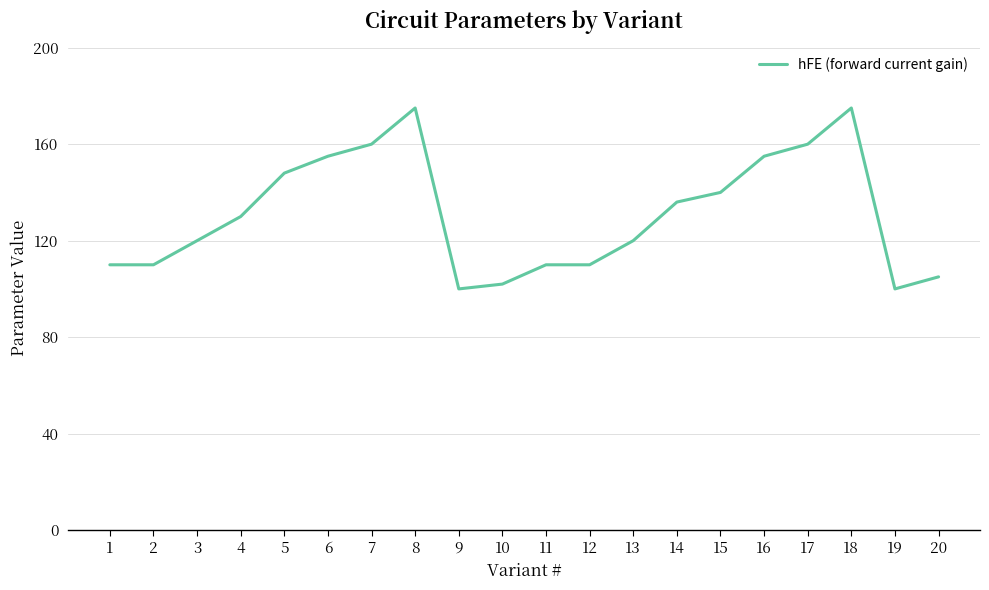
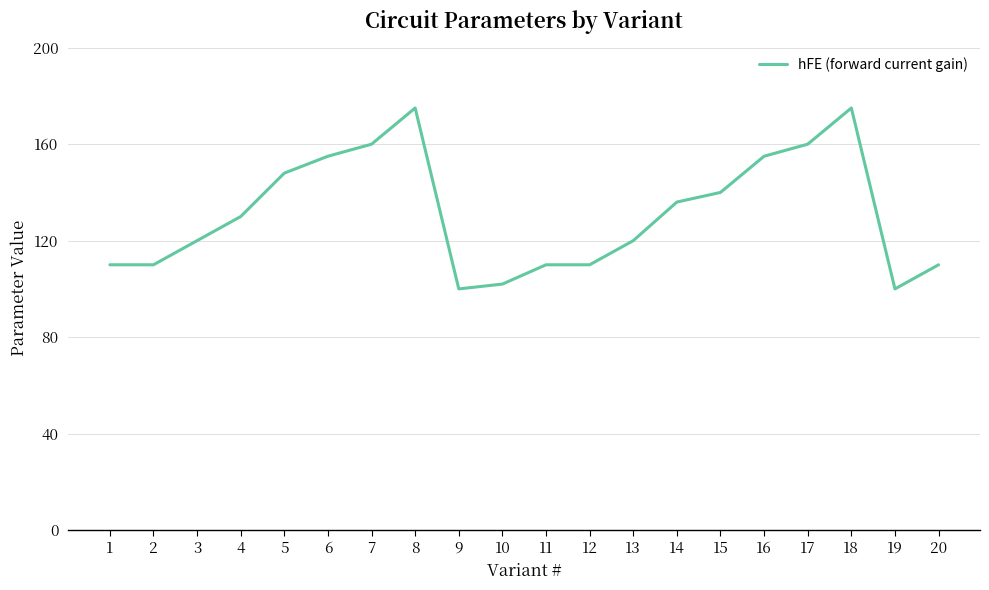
  {
    "1": 110,
    "2": 110,
    "3": 120,
    "4": 130,
    "5": 148,
    "6": 155,
    "7": 160,
    "8": 175,
    "9": 100,
    "10": 102,
    "11": 110,
    "12": 110,
    "13": 120,
    "14": 136,
    "15": 140,
    "16": 155,
    "17": 160,
    "18": 175,
    "19": 100,
-   "20": 105
+   "20": 110
  }
